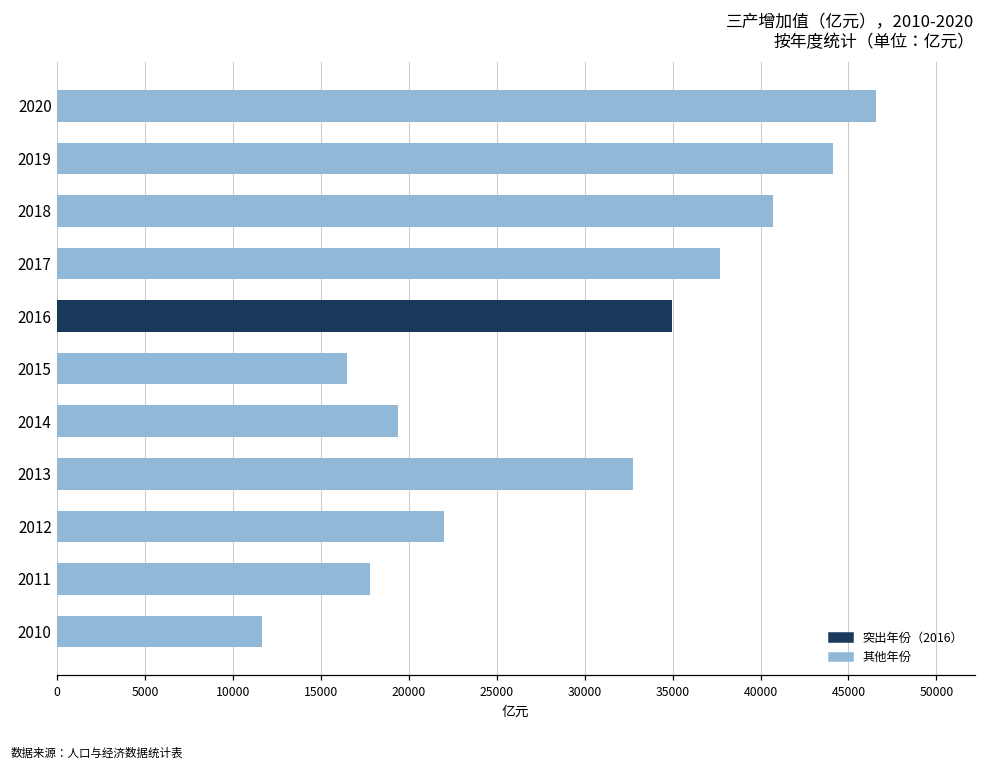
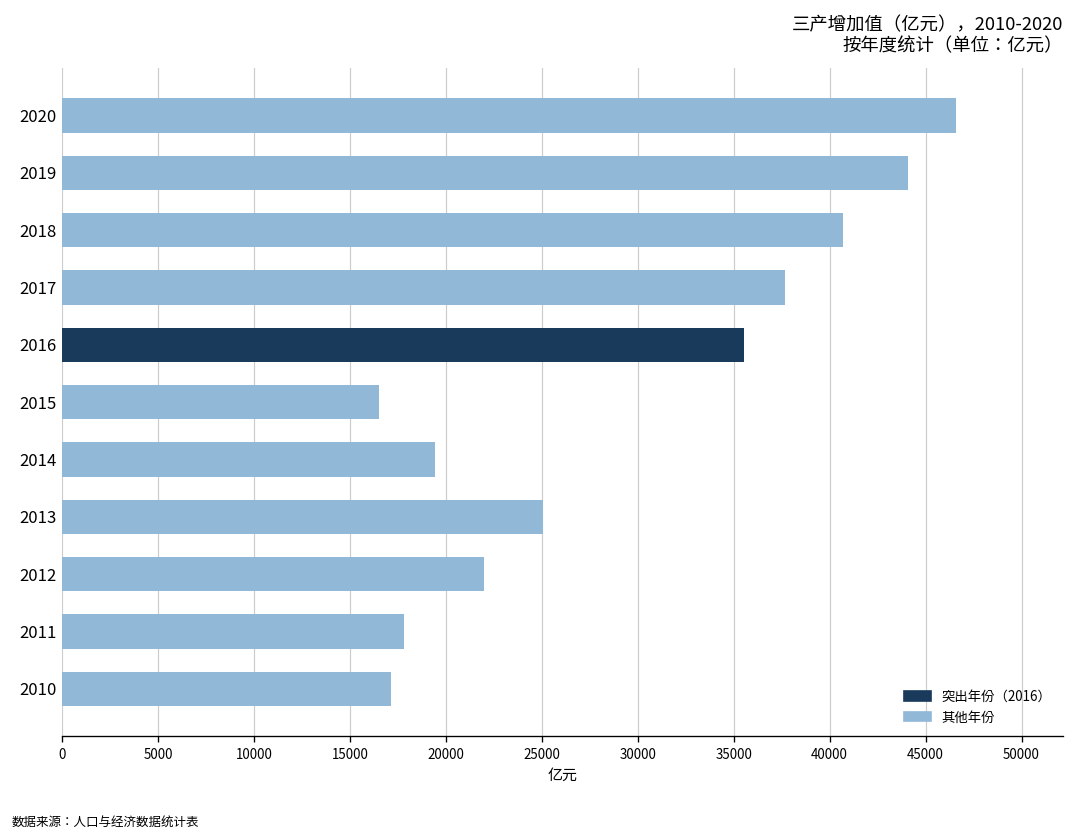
  {
    "2020": 46600,
    "2019": 44100,
    "2018": 40700,
    "2017": 37700,
-   "2016": 35000,
+   "2016": 35500,
    "2015": 16500,
    "2014": 19400,
-   "2013": 32800,
+   "2013": 25100,
    "2012": 22000,
    "2011": 17800,
-   "2010": 11700
+   "2010": 17100
  }
